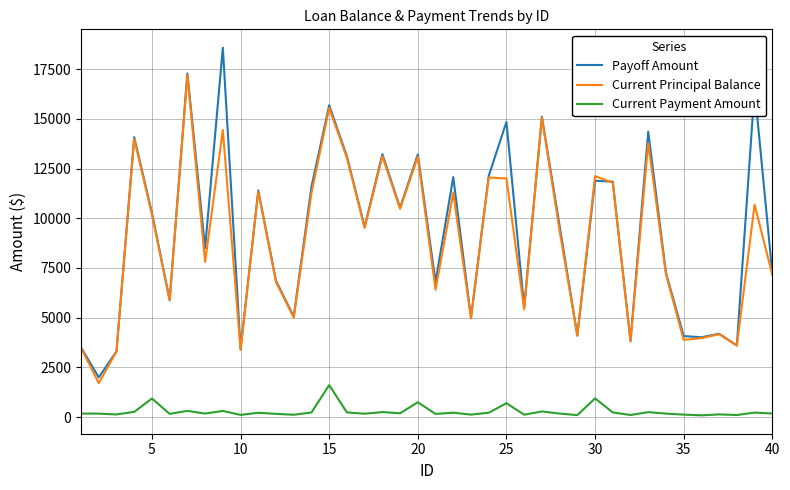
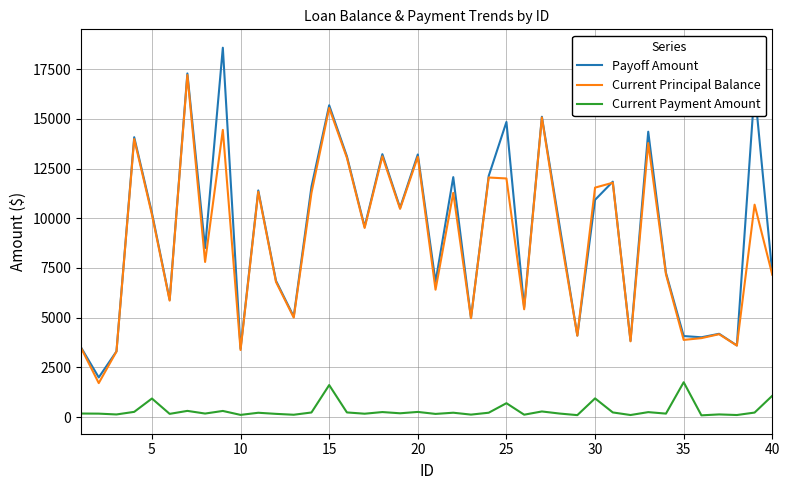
  {
    "Payoff Amount": {
      "15": 15700,
      "25": 14800,
-     "30": 11900,
+     "30": 10900,
      "35": 4100
    },
    "Current Principal Balance": {
      "15": 15500,
      "25": 12000,
-     "30": 12100,
+     "30": 11500,
      "35": 3900
    },
    "Current Payment Amount": {
      "5": 900,
      "10": 100,
      "15": 1600,
-     "20": 700,
+     "20": 300,
      "25": 700,
      "30": 900,
-     "35": 100,
-     "40": 200
+     "35": 1700,
+     "40": 1100
    }
  }
